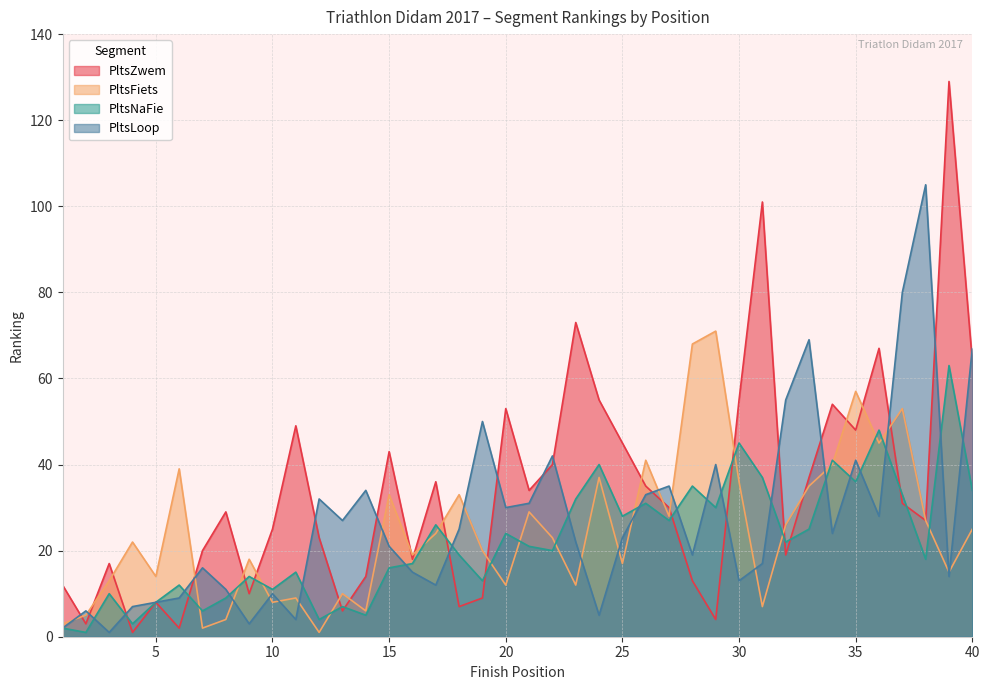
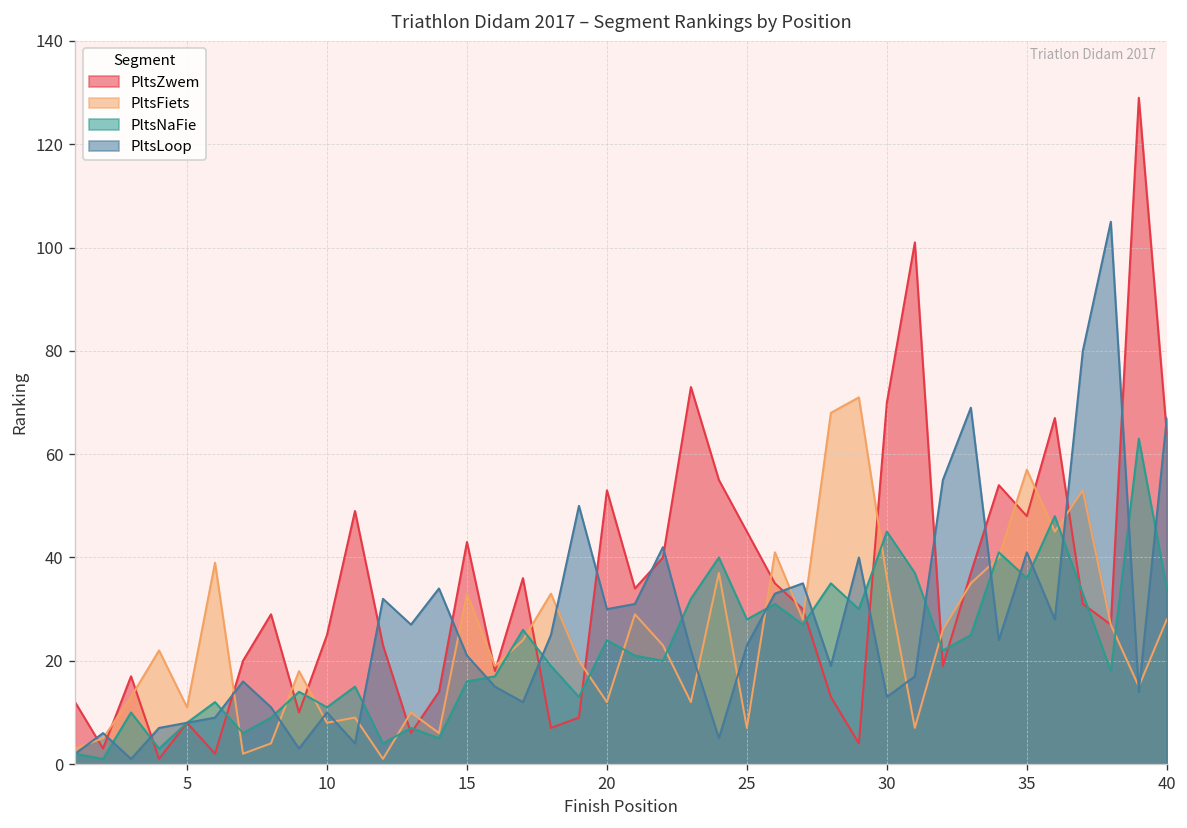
  {
    "PltsZwem": {
      "10": 25,
      "15": 43,
      "20": 53,
      "25": 45,
-     "30": 55,
+     "30": 70,
      "35": 48,
      "40": 64
    },
    "PltsFiets": {
-     "5": 14,
+     "5": 11,
      "10": 8,
      "15": 33,
      "20": 12,
-     "25": 17,
+     "25": 7,
      "30": 36,
      "35": 57,
-     "40": 25
+     "40": 28
    }
  }
